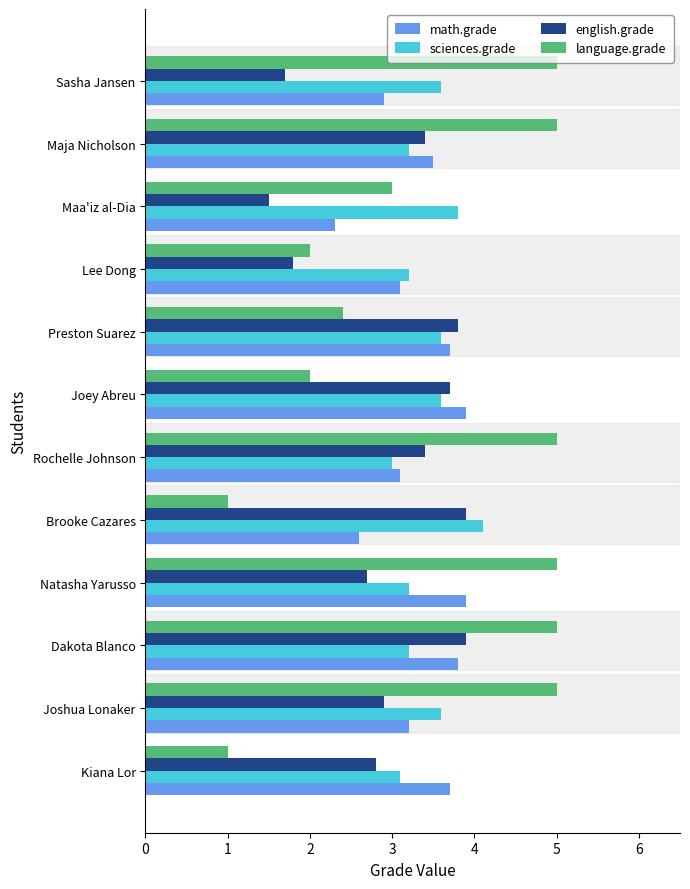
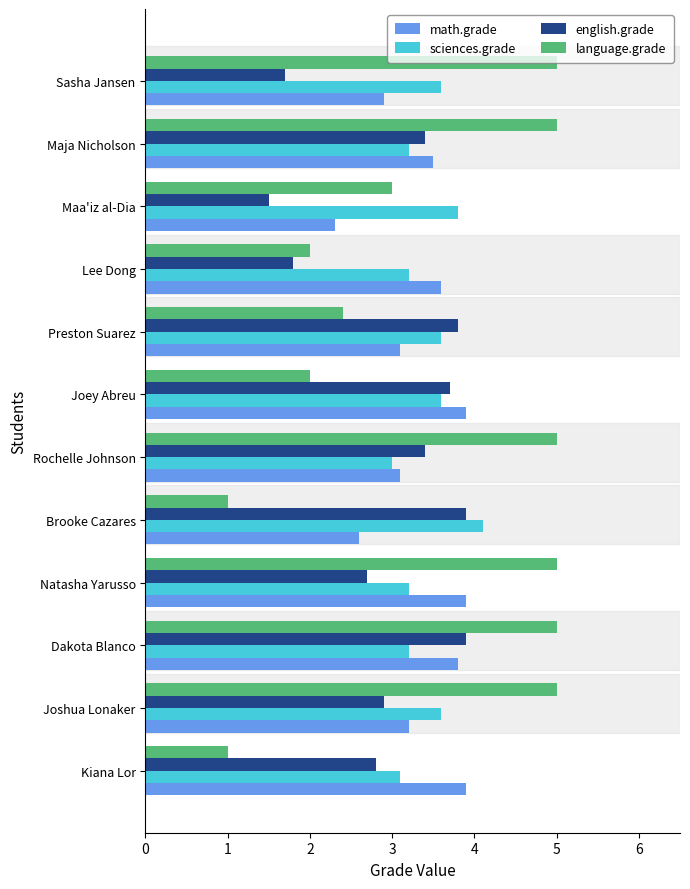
  {
    "math.grade": {
      "Sasha Jansen": 2.9,
      "Maja Nicholson": 3.5,
      "Maa'iz al-Dia": 2.3,
-     "Lee Dong": 3.1,
-     "Preston Suarez": 3.7,
+     "Lee Dong": 3.6,
+     "Preston Suarez": 3.1,
      "Joey Abreu": 3.9,
      "Rochelle Johnson": 3.1,
      "Brooke Cazares": 2.6,
      "Natasha Yarusso": 3.9,
      "Dakota Blanco": 3.8,
      "Joshua Lonaker": 3.2,
-     "Kiana Lor": 3.7
+     "Kiana Lor": 3.9
    },
    "sciences.grade": {
      "Sasha Jansen": 3.6,
      "Maja Nicholson": 3.2,
      "Maa'iz al-Dia": 3.8,
      "Lee Dong": 3.2,
      "Preston Suarez": 3.6,
      "Joey Abreu": 3.6,
      "Rochelle Johnson": 3.0,
      "Brooke Cazares": 4.1,
      "Natasha Yarusso": 3.2,
      "Dakota Blanco": 3.2,
      "Joshua Lonaker": 3.6,
      "Kiana Lor": 3.1
    },
    "english.grade": {
      "Sasha Jansen": 1.7,
      "Maja Nicholson": 3.4,
      "Maa'iz al-Dia": 1.5,
      "Lee Dong": 1.8,
      "Preston Suarez": 3.8,
      "Joey Abreu": 3.7,
      "Rochelle Johnson": 3.4,
      "Brooke Cazares": 3.9,
      "Natasha Yarusso": 2.7,
      "Dakota Blanco": 3.9,
      "Joshua Lonaker": 2.9,
      "Kiana Lor": 2.8
    },
    "language.grade": {
      "Maja Nicholson": 5.0,
      "Maa'iz al-Dia": 3.0,
      "Lee Dong": 2.0,
      "Preston Suarez": 2.4,
      "Joey Abreu": 2.0,
      "Rochelle Johnson": 5.0,
      "Brooke Cazares": 1.0,
      "Natasha Yarusso": 5.0,
      "Dakota Blanco": 5.0,
      "Joshua Lonaker": 5.0,
      "Kiana Lor": 1.0
    }
  }
